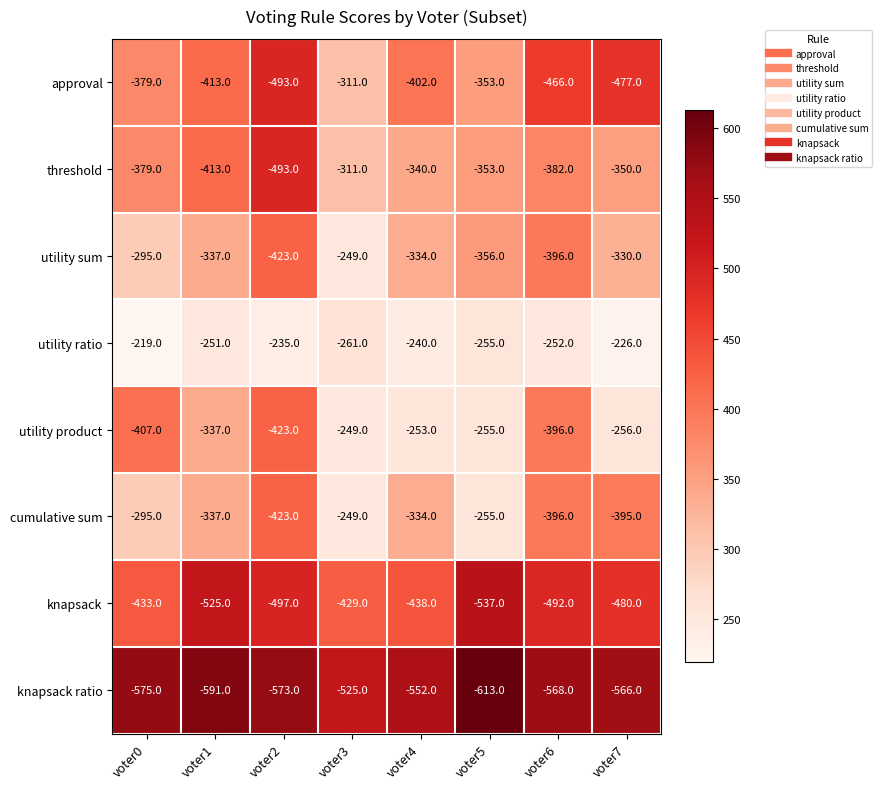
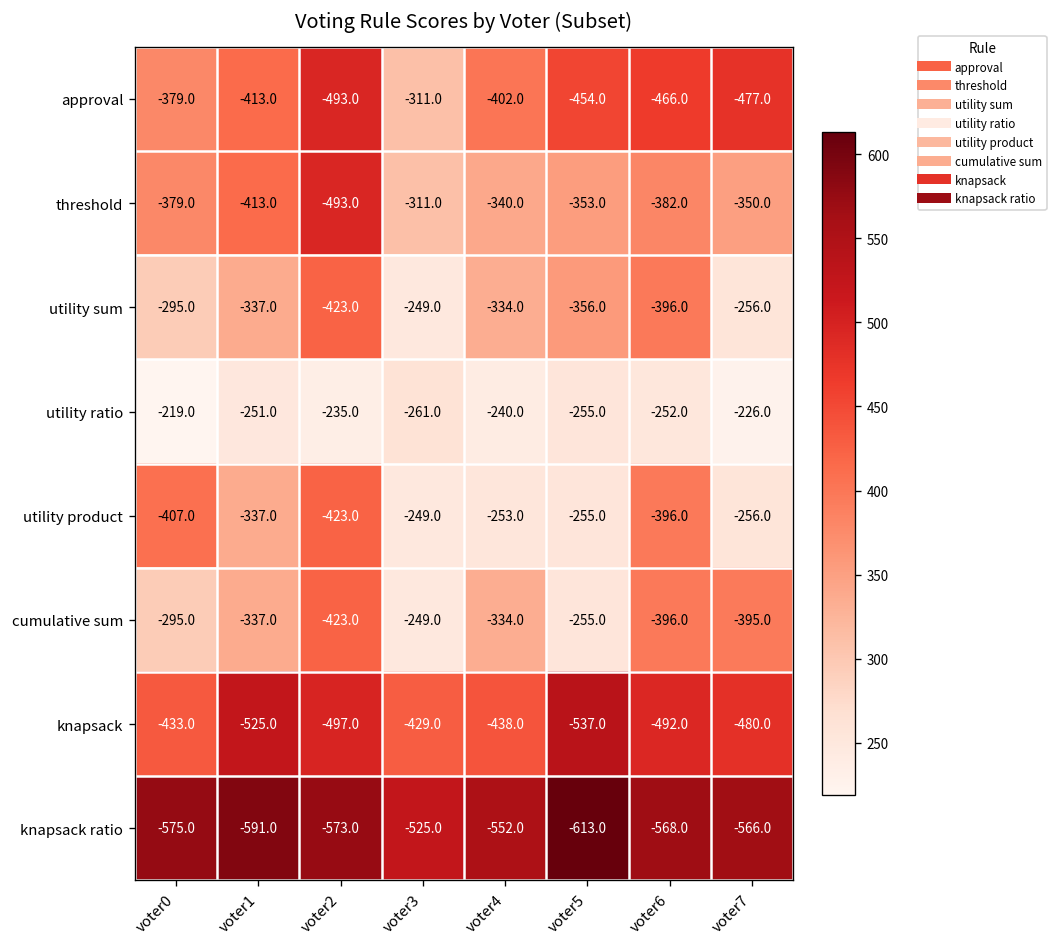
  {
    "approval": {
      "voter0": -379.0,
      "voter1": -413.0,
      "voter2": -493.0,
      "voter3": -311.0,
      "voter4": -402.0,
-     "voter5": -353.0,
+     "voter5": -454.0,
      "voter6": -466.0,
      "voter7": -477.0
    },
    "threshold": {
      "voter0": -379.0,
      "voter1": -413.0,
      "voter2": -493.0,
      "voter3": -311.0,
      "voter4": -340.0,
      "voter5": -353.0,
      "voter6": -382.0,
      "voter7": -350.0
    },
    "utility sum": {
      "voter0": -295.0,
      "voter1": -337.0,
      "voter2": -423.0,
      "voter3": -249.0,
      "voter4": -334.0,
      "voter5": -356.0,
      "voter6": -396.0,
-     "voter7": -330.0
+     "voter7": -256.0
    },
    "utility ratio": {
      "voter0": -219.0,
      "voter1": -251.0,
      "voter2": -235.0,
      "voter3": -261.0,
      "voter4": -240.0,
      "voter5": -255.0,
      "voter6": -252.0,
      "voter7": -226.0
    },
    "utility product": {
      "voter0": -407.0,
      "voter1": -337.0,
      "voter2": -423.0,
      "voter3": -249.0,
      "voter4": -253.0,
      "voter5": -255.0,
      "voter6": -396.0,
      "voter7": -256.0
    },
    "cumulative sum": {
      "voter0": -295.0,
      "voter1": -337.0,
      "voter2": -423.0,
      "voter3": -249.0,
      "voter4": -334.0,
      "voter5": -255.0,
      "voter6": -396.0,
      "voter7": -395.0
    },
    "knapsack": {
      "voter0": -433.0,
      "voter1": -525.0,
      "voter2": -497.0,
      "voter3": -429.0,
      "voter4": -438.0,
      "voter5": -537.0,
      "voter6": -492.0,
      "voter7": -480.0
    },
    "knapsack ratio": {
      "voter0": -575.0,
      "voter1": -591.0,
      "voter2": -573.0,
      "voter3": -525.0,
      "voter4": -552.0,
      "voter5": -613.0,
      "voter6": -568.0,
      "voter7": -566.0
    }
  }
